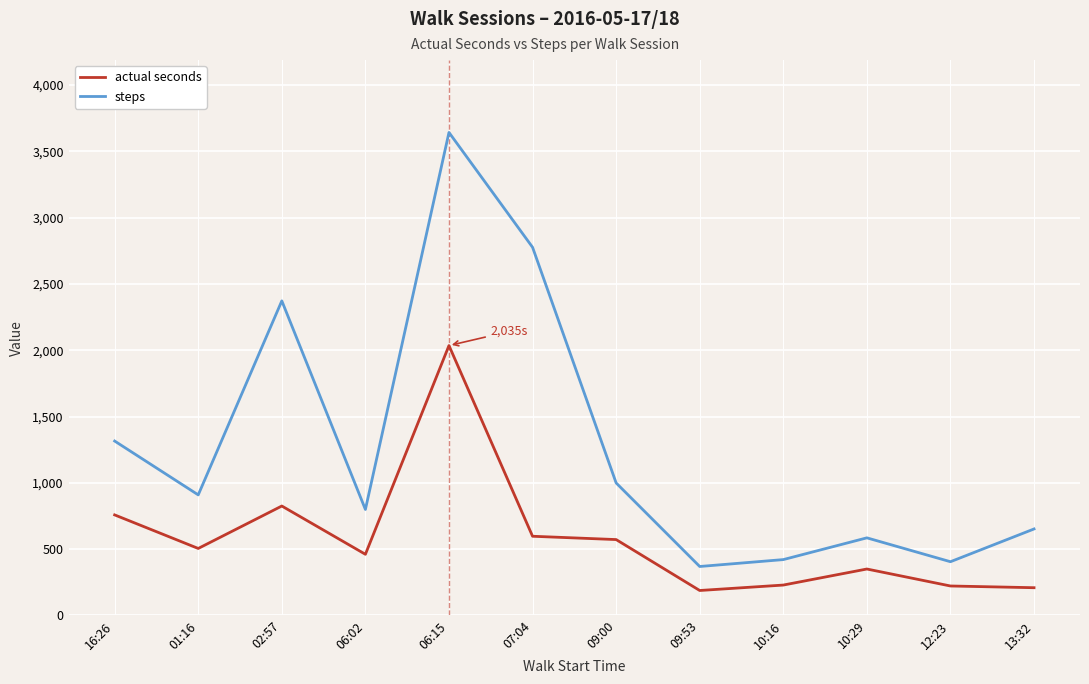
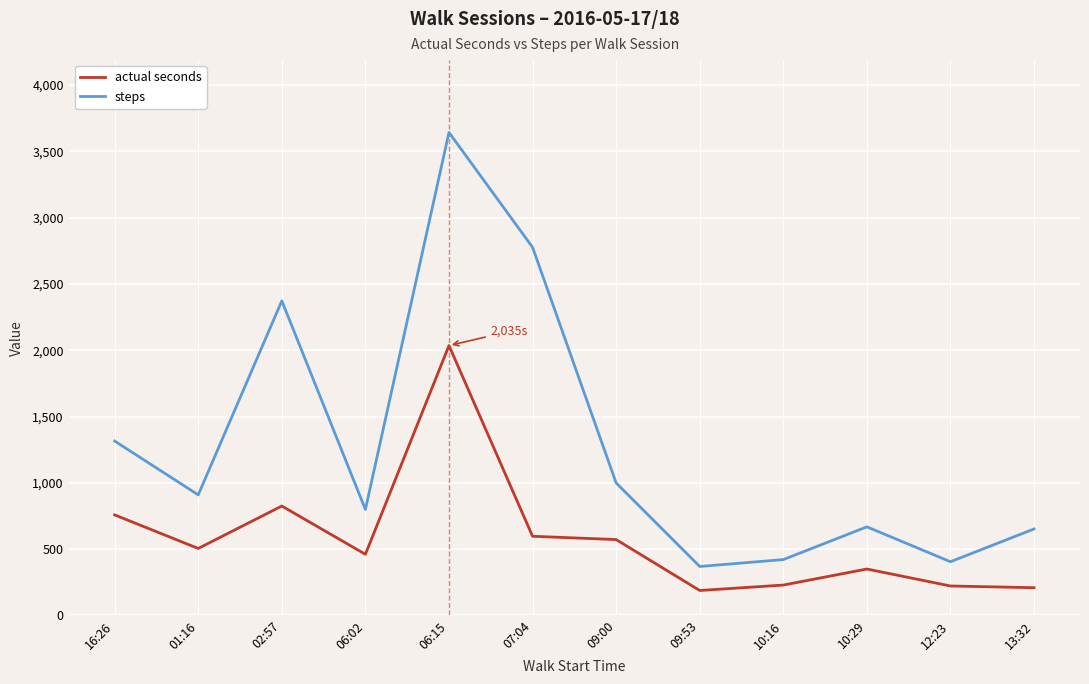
  {
    "actual seconds": {
      "06:15": "2,035s"
    },
    "steps": {
      "16:26": "1,320",
      "01:16": "910",
      "02:57": "2,370",
      "06:02": "800",
      "06:15": "3,640",
      "07:04": "2,780",
      "09:00": "1,000",
      "09:53": "370",
      "10:16": "420",
-     "10:29": "590",
+     "10:29": "670",
      "12:23": "410",
      "13:32": "650"
    }
  }
